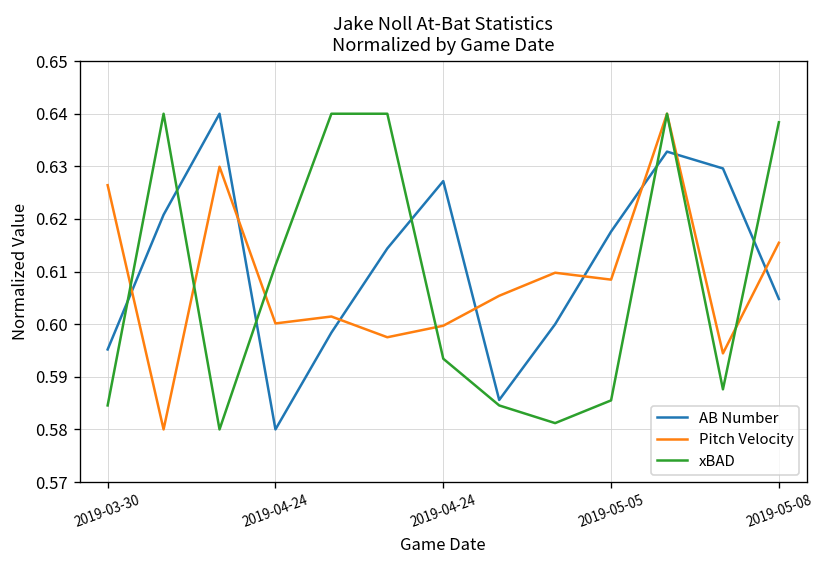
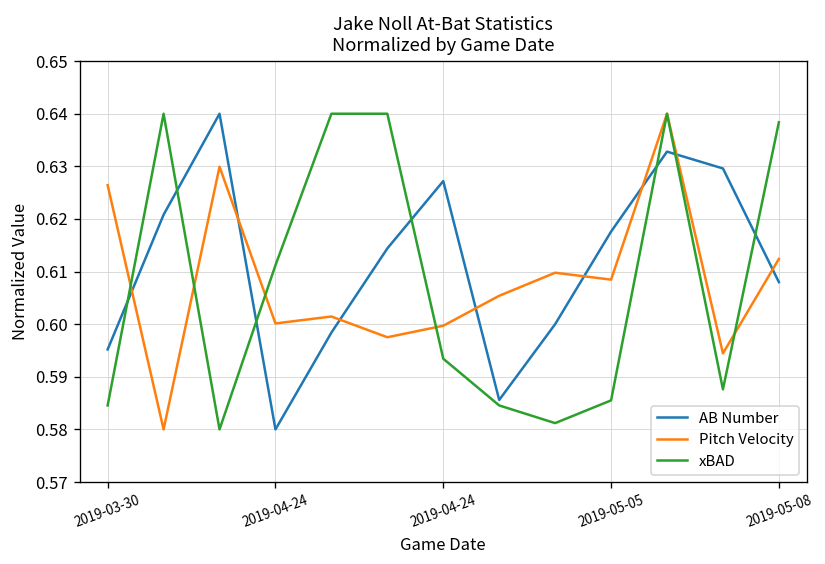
  {
    "AB Number": {
      "2019-03-30": 0.595,
-     "2019-05-08": 0.605
+     "2019-05-08": 0.608
    },
    "Pitch Velocity": {
      "2019-03-30": 0.626,
-     "2019-05-08": 0.615
+     "2019-05-08": 0.612
    },
    "xBAD": {
      "2019-03-30": 0.585,
      "2019-05-08": 0.638
    }
  }
